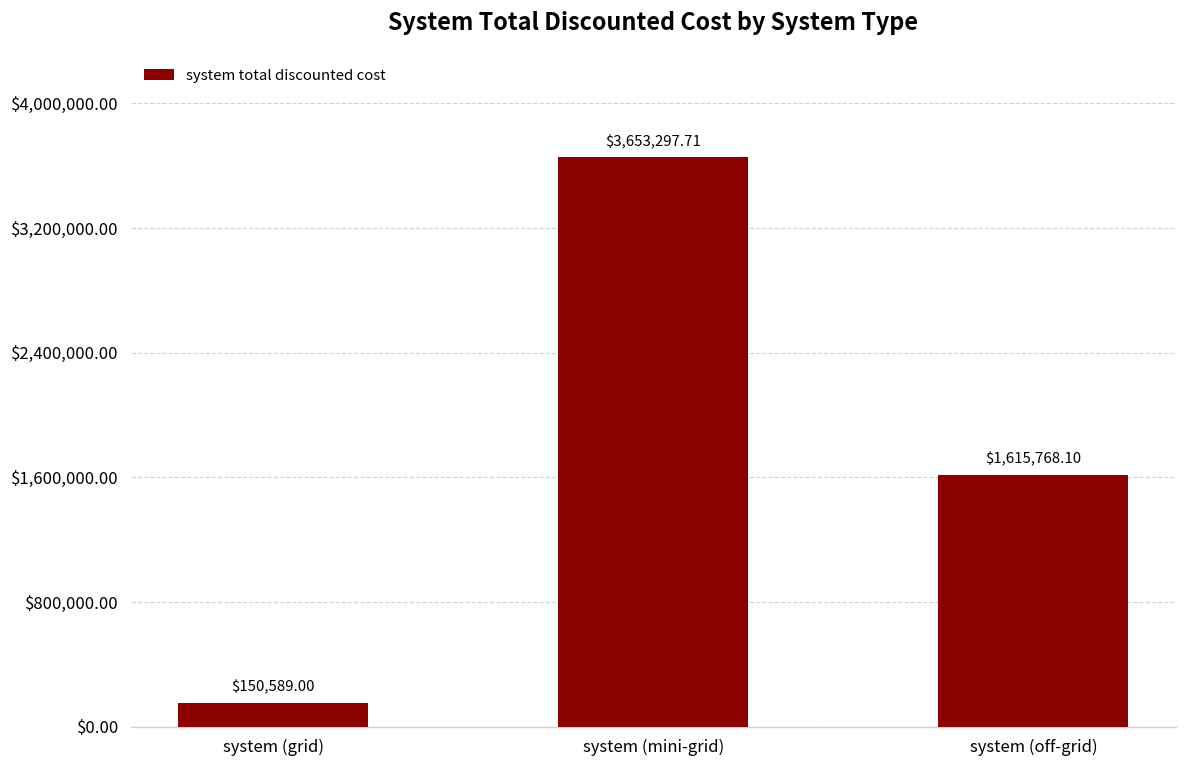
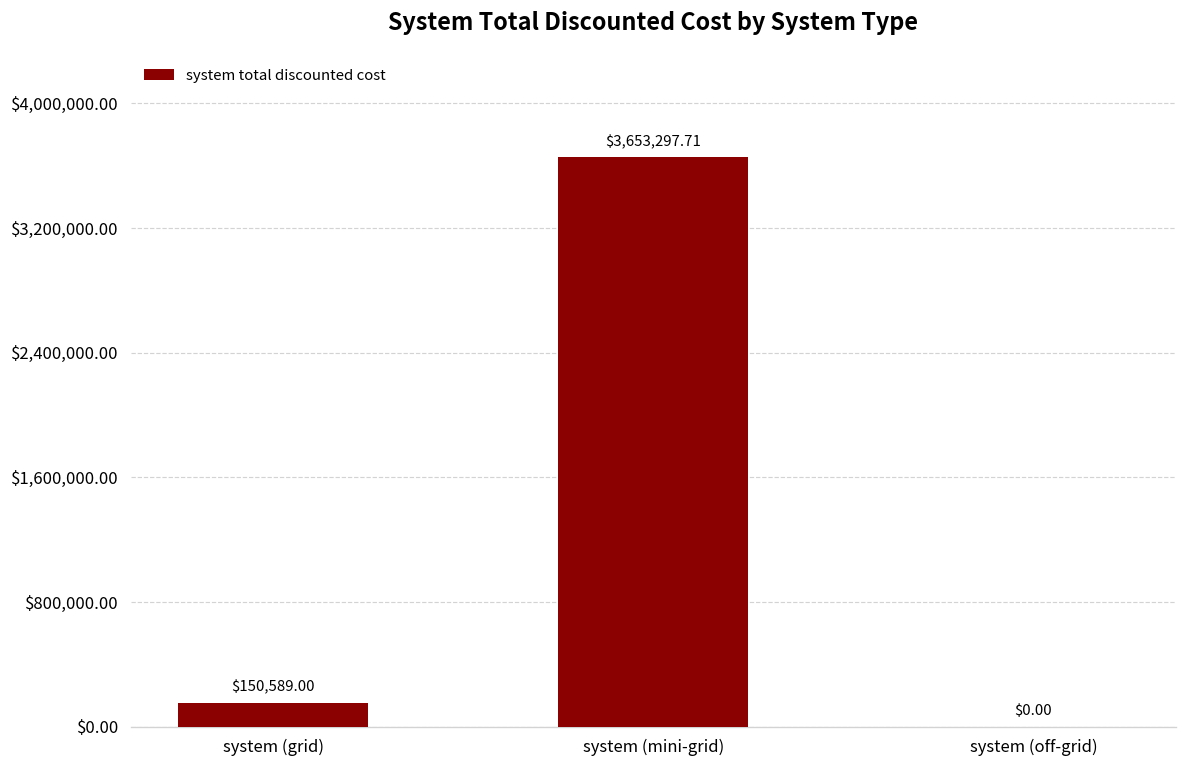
  {
    "system (grid)": "$150,589.00",
    "system (mini-grid)": "$3,653,297.71",
-   "system (off-grid)": "$1,615,768.10"
+   "system (off-grid)": "$0.00"
  }
